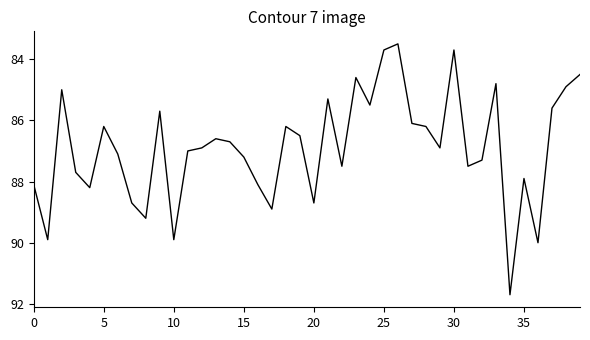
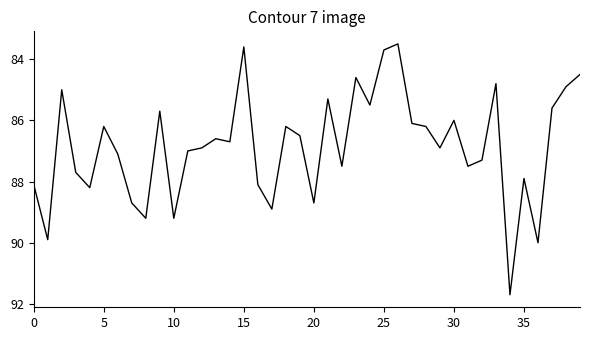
  {
    "0": 88.1,
    "5": 86.2,
-   "10": 89.9,
-   "15": 87.2,
+   "10": 89.2,
+   "15": 83.6,
    "20": 88.7,
    "25": 83.7,
-   "30": 83.7,
+   "30": 86.0,
    "35": 87.9
  }
